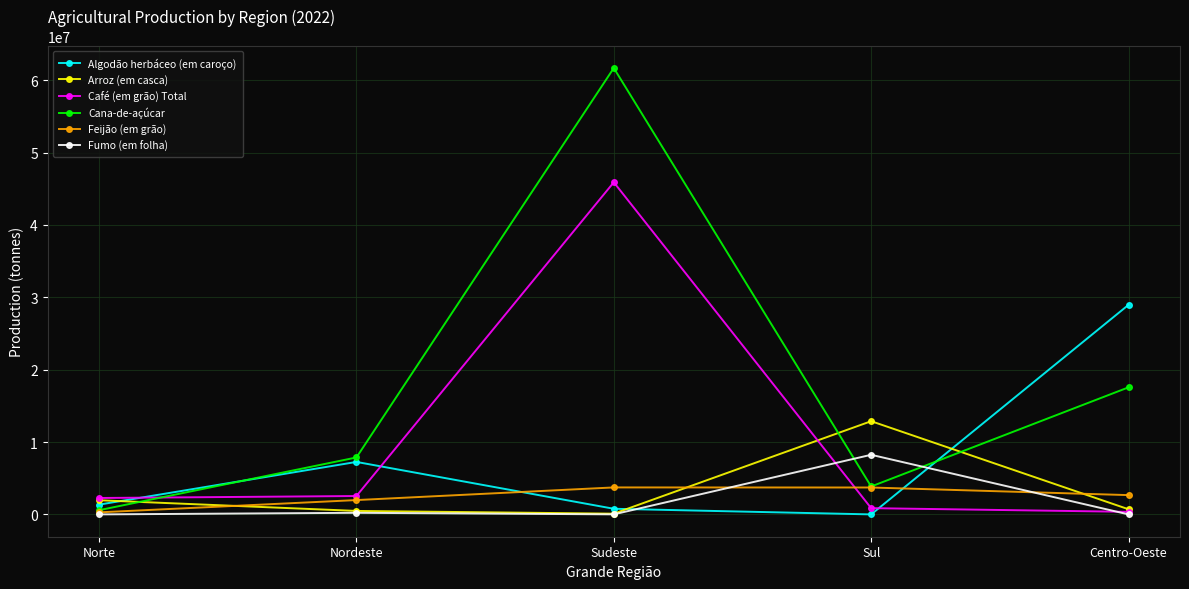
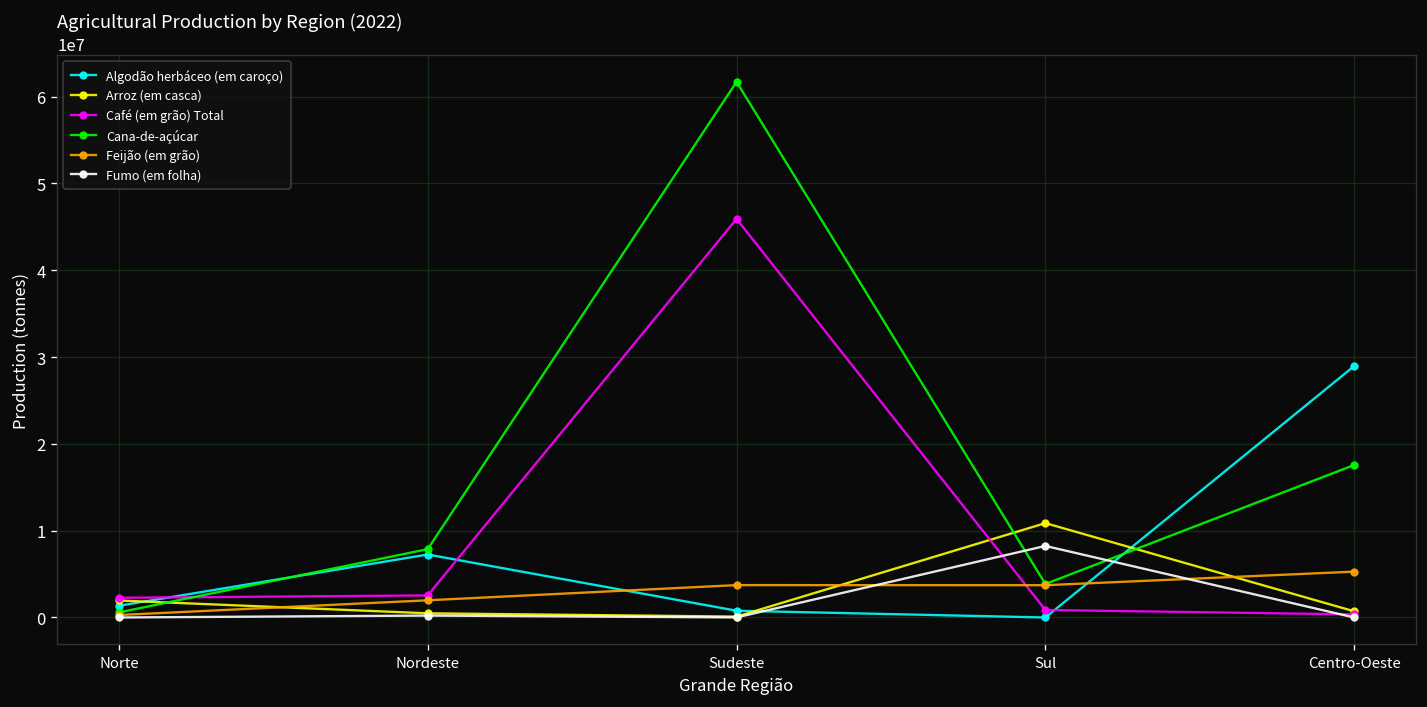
  {
    "Algodão herbáceo (em caroço)": {
      "Norte": 1000000,
      "Nordeste": 7000000,
      "Sudeste": 1000000,
      "Sul": 0,
      "Centro-Oeste": 29000000
    },
    "Arroz (em casca)": {
-     "Sul": 13000000
+     "Sul": 11000000
    },
    "Café (em grão) Total": {
      "Nordeste": 3000000,
      "Sudeste": 46000000,
      "Sul": 1000000
    },
    "Cana-de-açúcar": {
      "Nordeste": 8000000,
      "Sudeste": 62000000,
      "Centro-Oeste": 18000000
    },
    "Feijão (em grão)": {
      "Nordeste": 2000000,
      "Sudeste": 4000000,
-     "Centro-Oeste": 3000000
+     "Centro-Oeste": 5000000
    },
    "Fumo (em folha)": {
      "Sul": 8000000,
      "Centro-Oeste": 0
    }
  }
